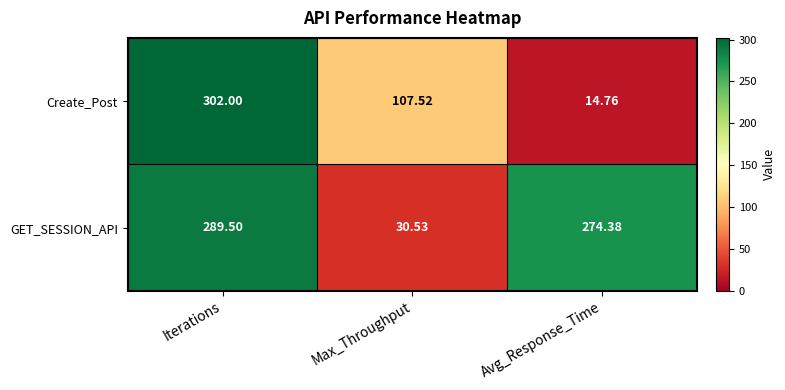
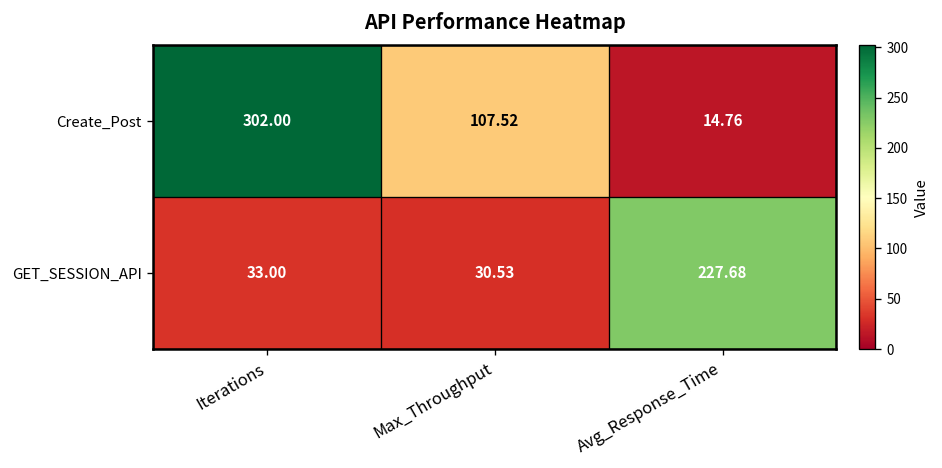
  {
    "Create_Post": {
      "Iterations": 302.00,
      "Max_Throughput": 107.52,
      "Avg_Response_Time": 14.76
    },
    "GET_SESSION_API": {
-     "Iterations": 289.50,
+     "Iterations": 33.00,
      "Max_Throughput": 30.53,
-     "Avg_Response_Time": 274.38
+     "Avg_Response_Time": 227.68
    }
  }
